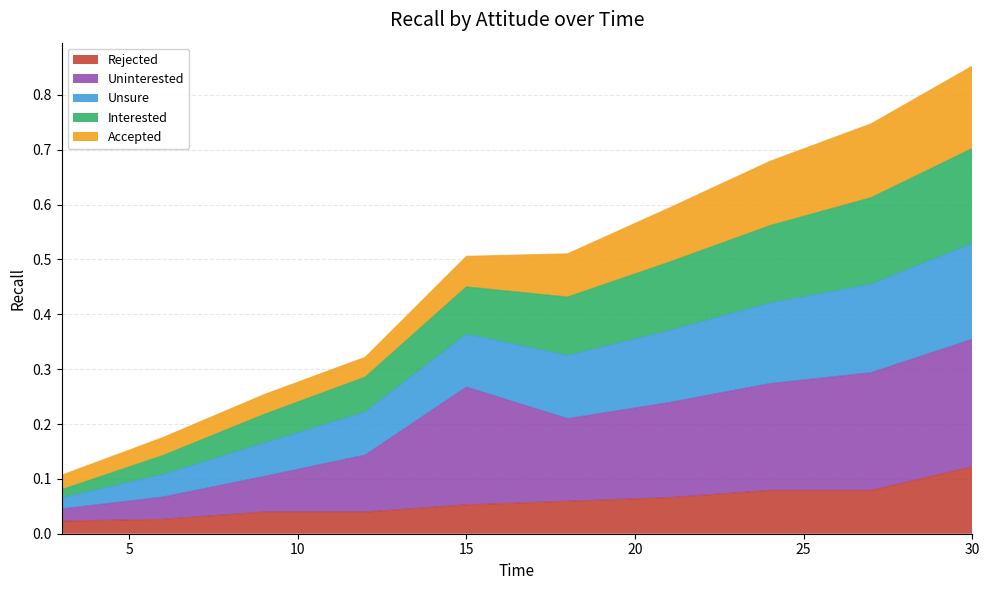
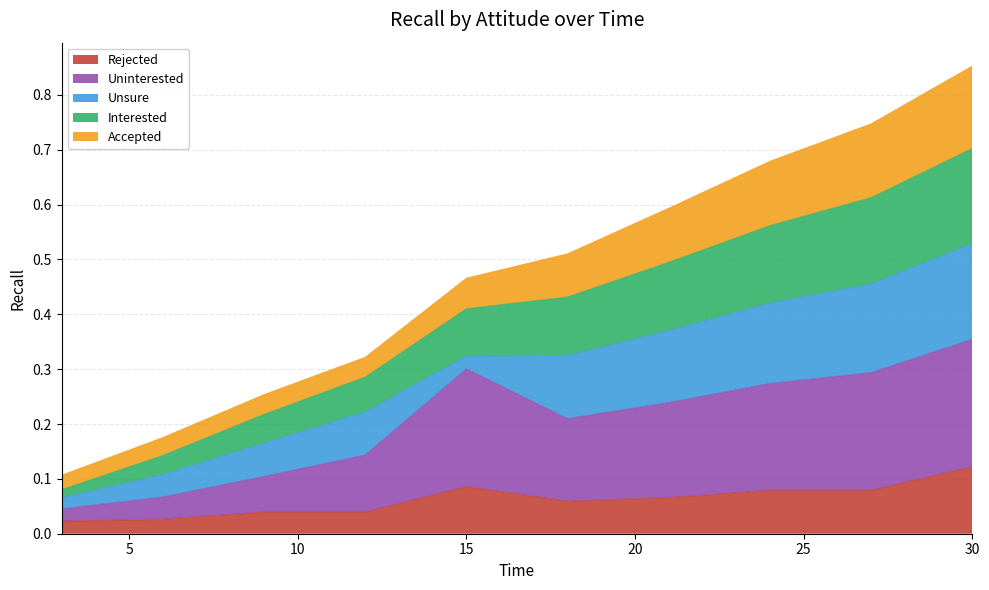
  {
    "Rejected": {
-     "15": 0.05,
+     "15": 0.09,
      "30": 0.12
    },
    "Uninterested": {
      "15": 0.21,
      "30": 0.23
    },
    "Unsure": {
-     "15": 0.10,
+     "15": 0.02,
      "30": 0.17
    },
    "Interested": {
      "15": 0.09,
      "30": 0.17
    },
    "Accepted": {
      "15": 0.06,
      "30": 0.15
    }
  }
